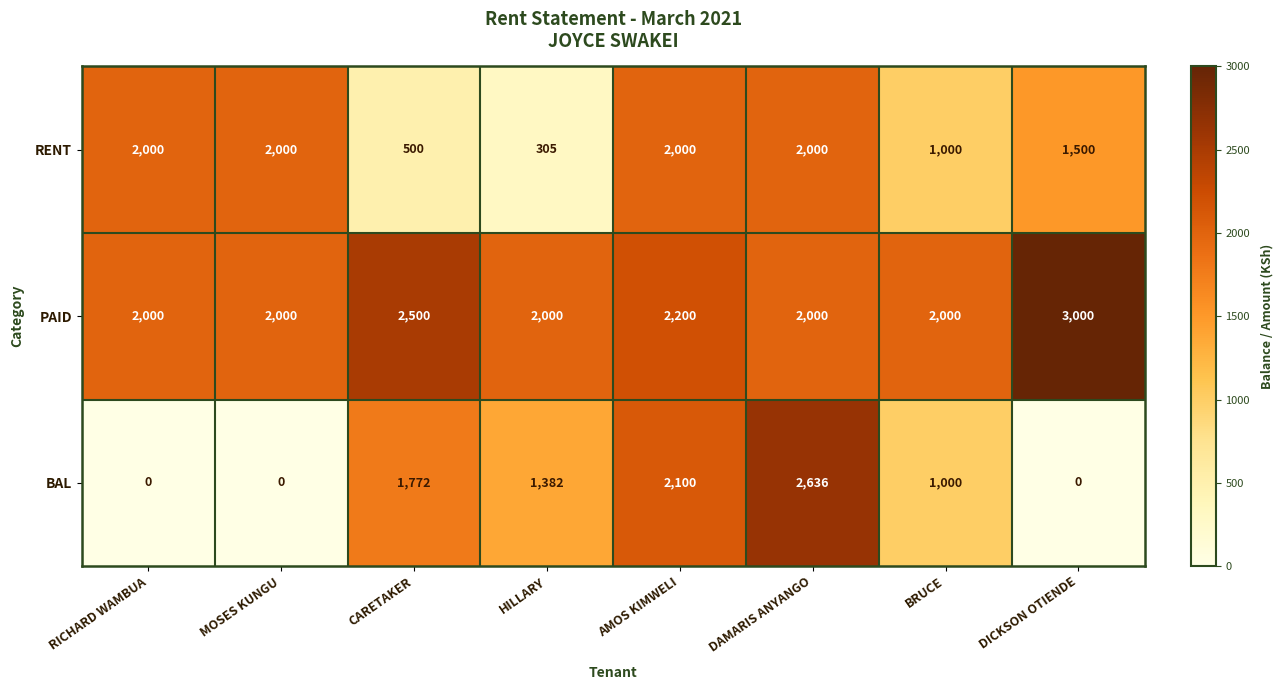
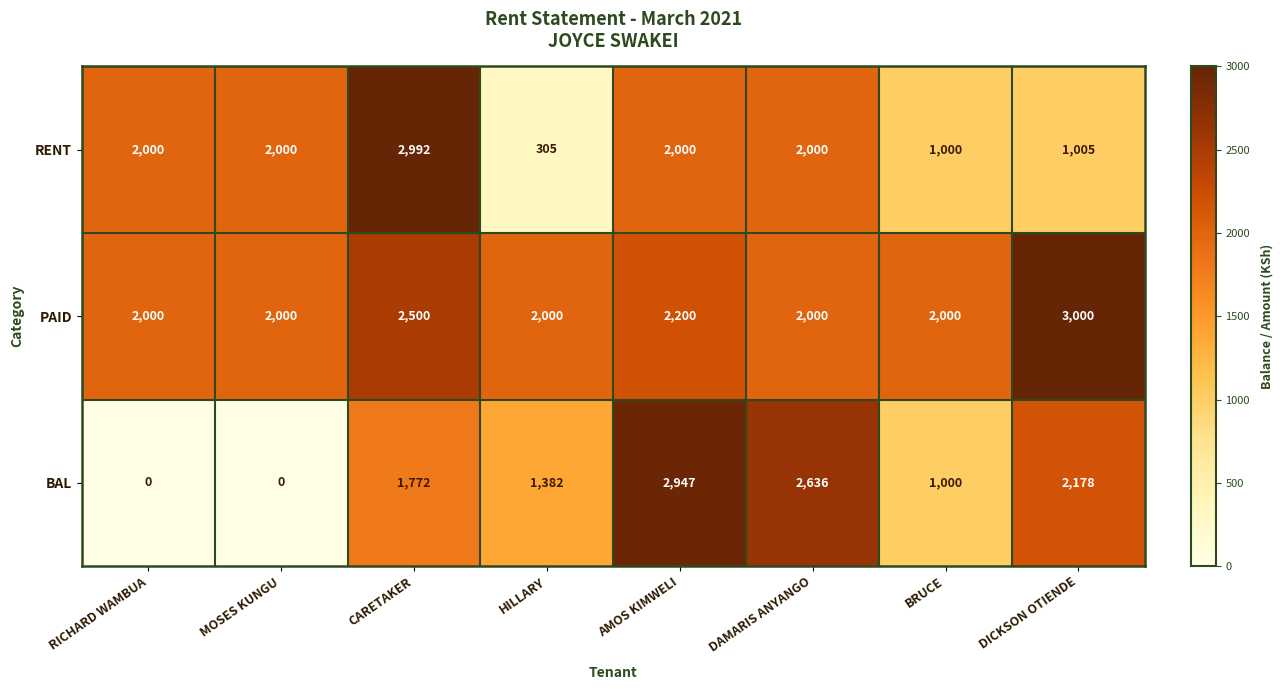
  {
    "RENT": {
      "RICHARD WAMBUA": "2,000",
      "MOSES KUNGU": "2,000",
-     "CARETAKER": "500",
+     "CARETAKER": "2,992",
      "HILLARY": "305",
      "AMOS KIMWELI": "2,000",
      "DAMARIS ANYANGO": "2,000",
      "BRUCE": "1,000",
-     "DICKSON OTIENDE": "1,500"
+     "DICKSON OTIENDE": "1,005"
    },
    "PAID": {
      "RICHARD WAMBUA": "2,000",
      "MOSES KUNGU": "2,000",
      "CARETAKER": "2,500",
      "HILLARY": "2,000",
      "AMOS KIMWELI": "2,200",
      "DAMARIS ANYANGO": "2,000",
      "BRUCE": "2,000",
      "DICKSON OTIENDE": "3,000"
    },
    "BAL": {
      "RICHARD WAMBUA": "0",
      "MOSES KUNGU": "0",
      "CARETAKER": "1,772",
      "HILLARY": "1,382",
-     "AMOS KIMWELI": "2,100",
+     "AMOS KIMWELI": "2,947",
      "DAMARIS ANYANGO": "2,636",
      "BRUCE": "1,000",
-     "DICKSON OTIENDE": "0"
+     "DICKSON OTIENDE": "2,178"
    }
  }
